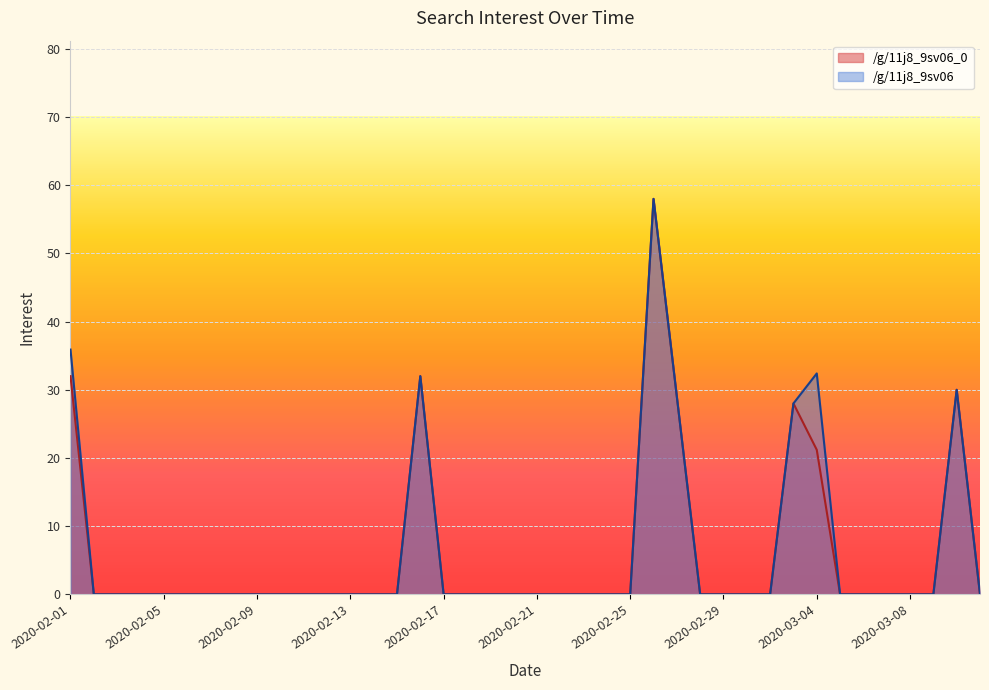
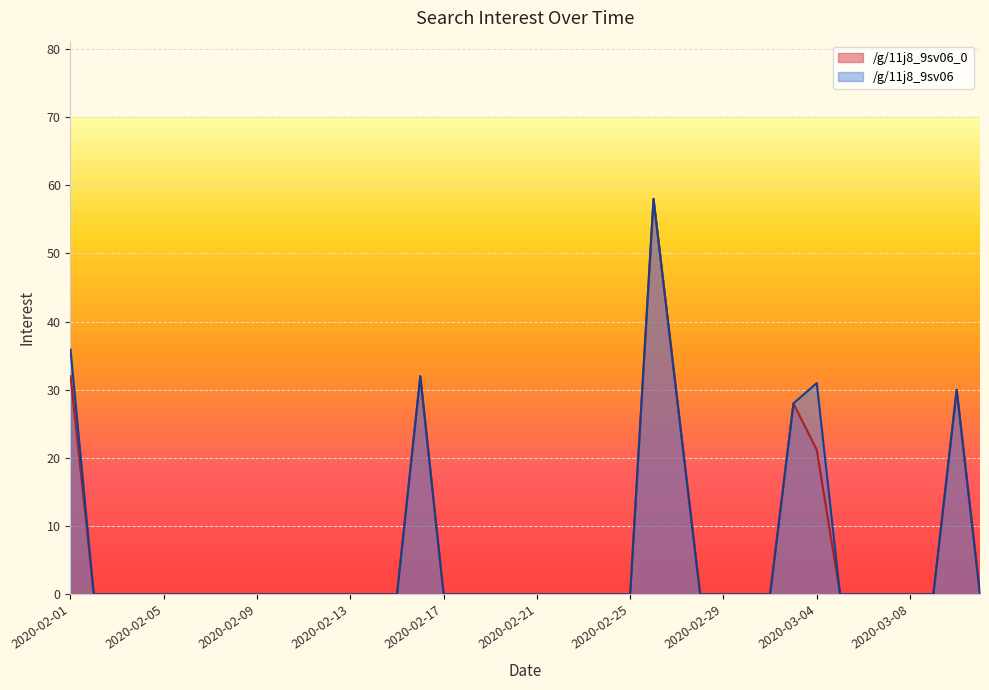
  {
    "/g/11j8_9sv06_0": {
      "2020-02-01": 32,
      "2020-03-04": 21
    },
    "/g/11j8_9sv06": {
      "2020-02-01": 36,
-     "2020-03-04": 32
+     "2020-03-04": 31
    }
  }
